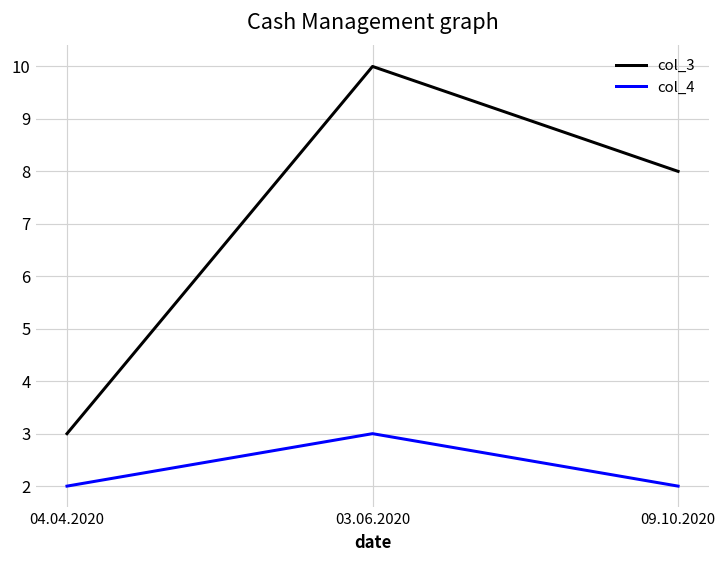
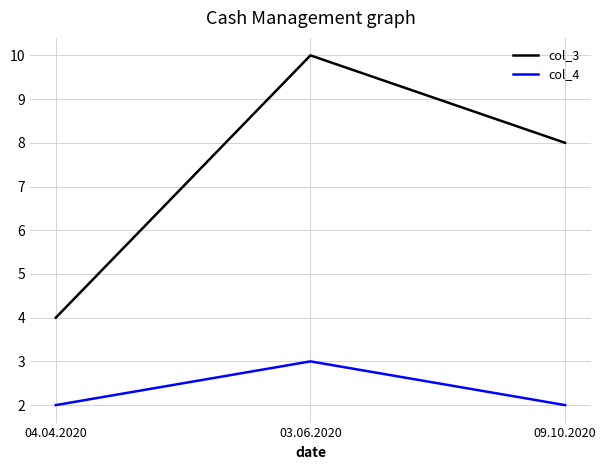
  {
    "col_3": {
-     "04.04.2020": 3,
+     "04.04.2020": 4,
      "03.06.2020": 10,
      "09.10.2020": 8
    },
    "col_4": {
      "04.04.2020": 2,
      "03.06.2020": 3,
      "09.10.2020": 2
    }
  }
